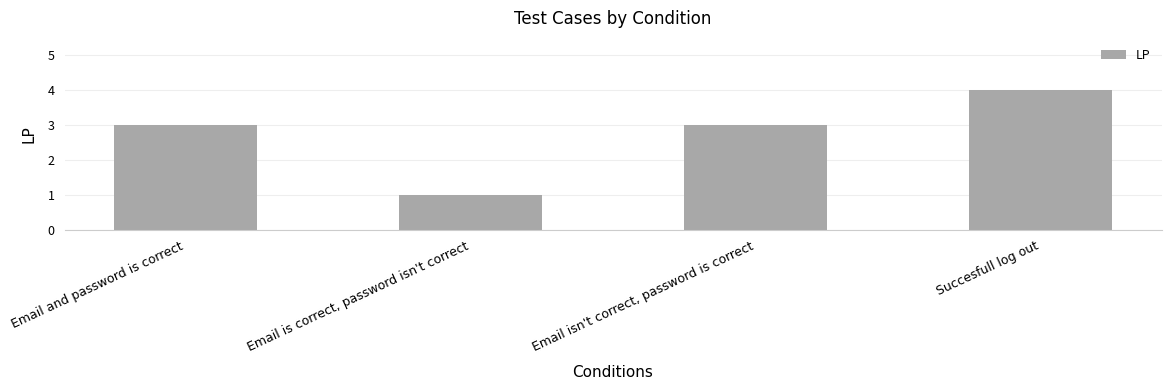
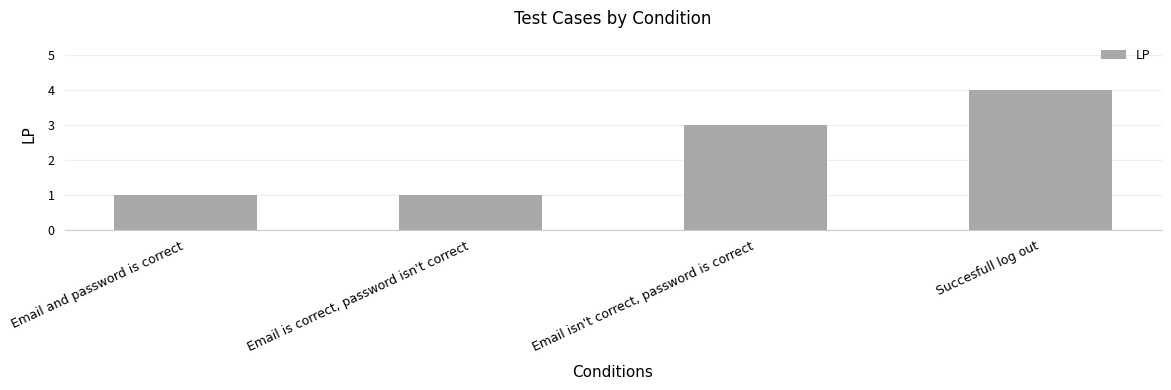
  {
-   "Email and password is correct": 3,
+   "Email and password is correct": 1,
    "Email is correct, password isn't correct": 1,
    "Email isn't correct, password is correct": 3,
    "Succesfull log out": 4
  }
